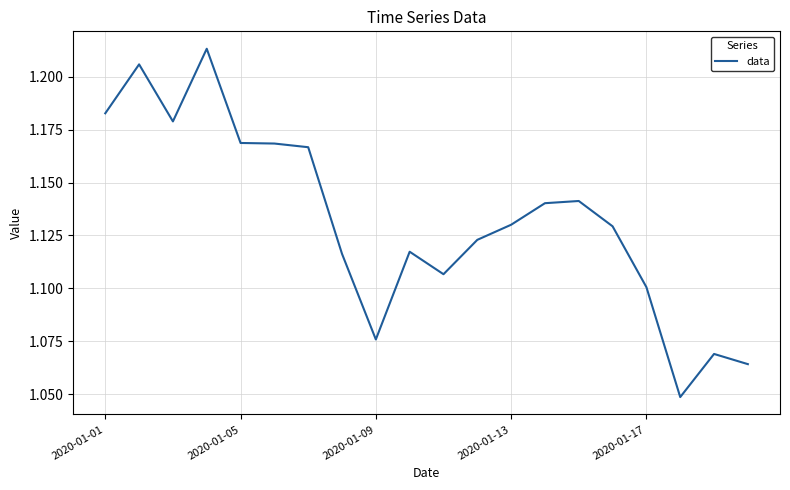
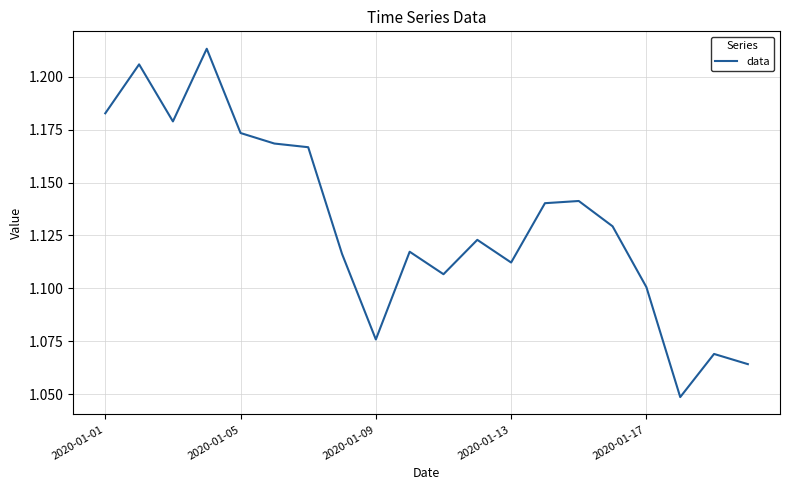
  {
    "2020-01-01": 1.183,
-   "2020-01-05": 1.169,
+   "2020-01-05": 1.173,
    "2020-01-09": 1.076,
-   "2020-01-13": 1.130,
+   "2020-01-13": 1.112,
    "2020-01-17": 1.101
  }
